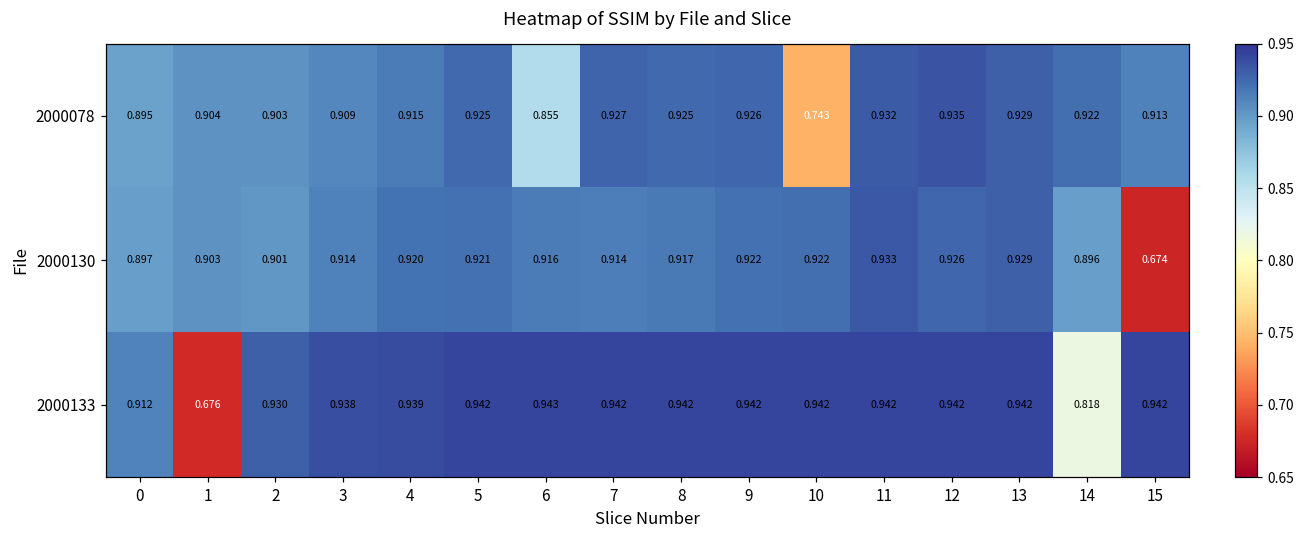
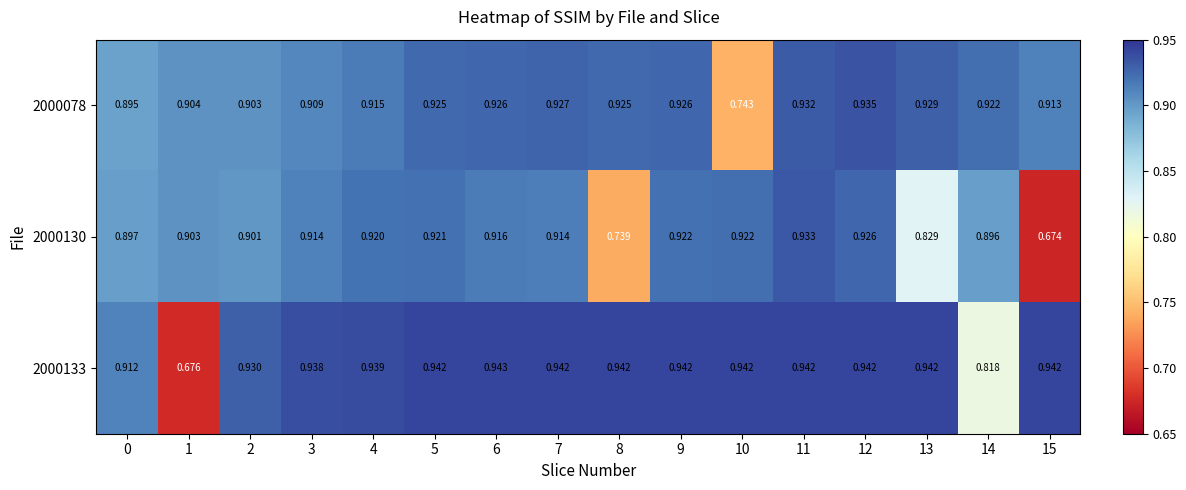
  {
    "2000078": {
      "0": 0.895,
      "1": 0.904,
      "2": 0.903,
      "3": 0.909,
      "4": 0.915,
      "5": 0.925,
-     "6": 0.855,
+     "6": 0.926,
      "7": 0.927,
      "8": 0.925,
      "9": 0.926,
      "10": 0.743,
      "11": 0.932,
      "12": 0.935,
      "13": 0.929,
      "14": 0.922,
      "15": 0.913
    },
    "2000130": {
      "0": 0.897,
      "1": 0.903,
      "2": 0.901,
      "3": 0.914,
      "4": 0.920,
      "5": 0.921,
      "6": 0.916,
      "7": 0.914,
-     "8": 0.917,
+     "8": 0.739,
      "9": 0.922,
      "10": 0.922,
      "11": 0.933,
      "12": 0.926,
-     "13": 0.929,
+     "13": 0.829,
      "14": 0.896,
      "15": 0.674
    },
    "2000133": {
      "0": 0.912,
      "1": 0.676,
      "2": 0.930,
      "3": 0.938,
      "4": 0.939,
      "5": 0.942,
      "6": 0.943,
      "7": 0.942,
      "8": 0.942,
      "9": 0.942,
      "10": 0.942,
      "11": 0.942,
      "12": 0.942,
      "13": 0.942,
      "14": 0.818,
      "15": 0.942
    }
  }
